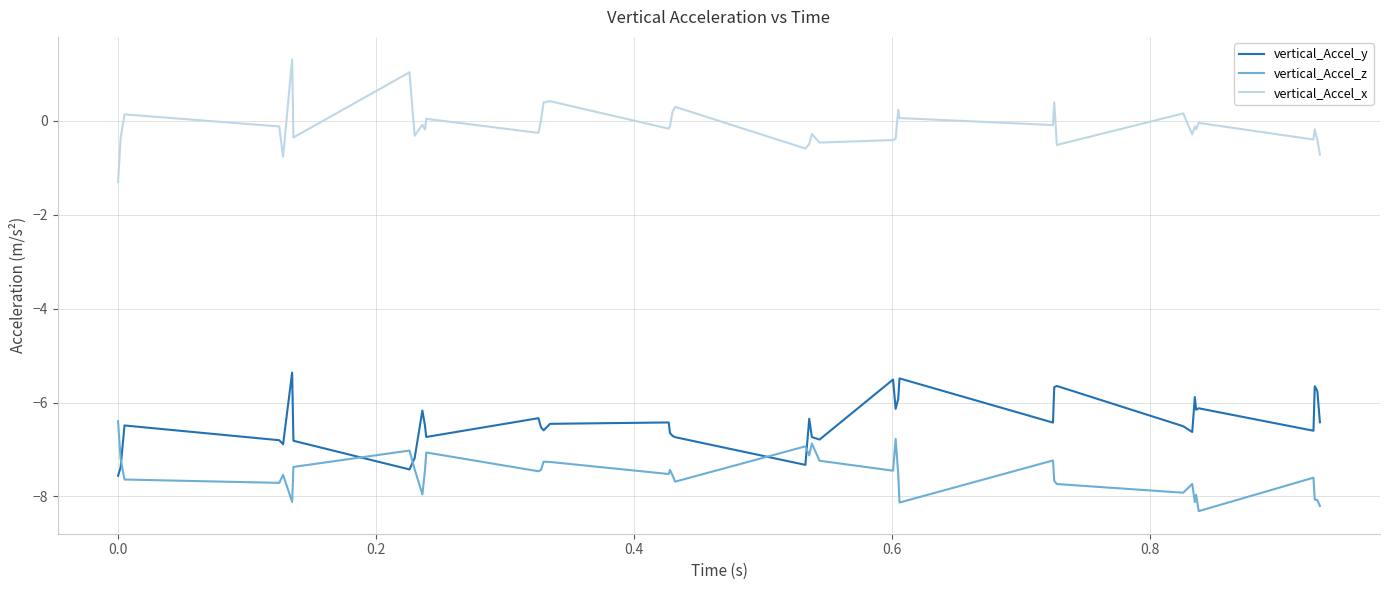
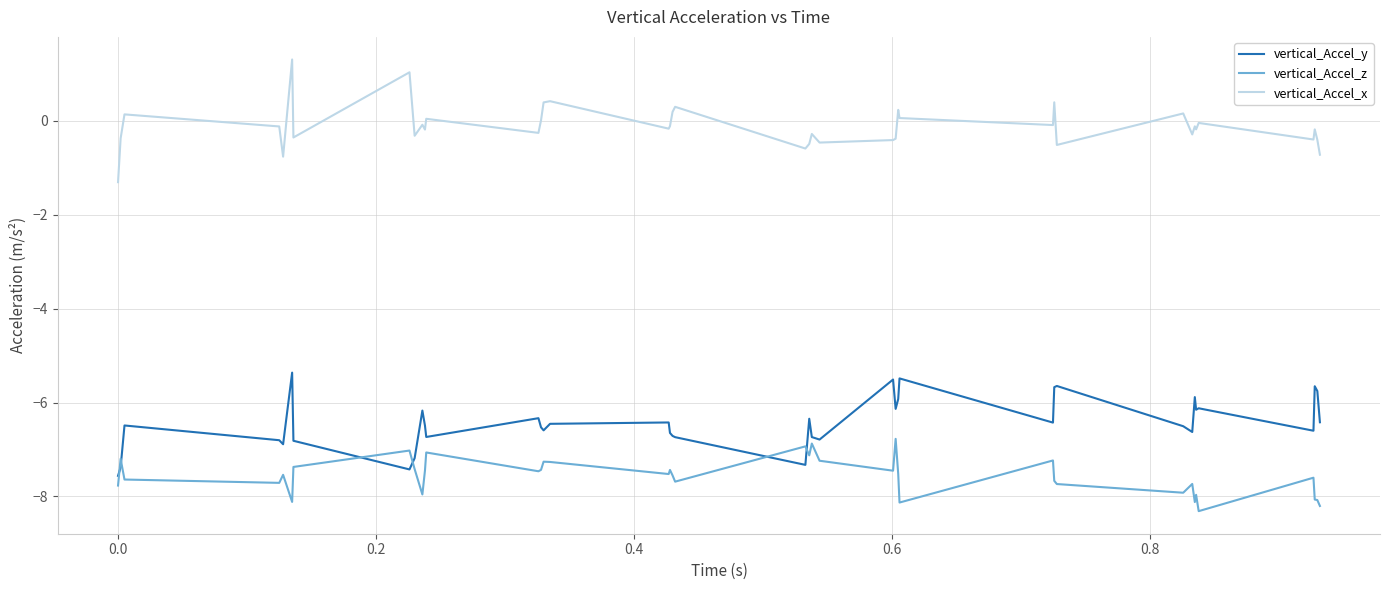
  {
    "vertical_Accel_y": {
      "0.0": -7.6
    },
    "vertical_Accel_z": {
-     "0.0": -6.4
+     "0.0": -7.8
    },
    "vertical_Accel_x": {
      "0.0": -1.3
    }
  }
